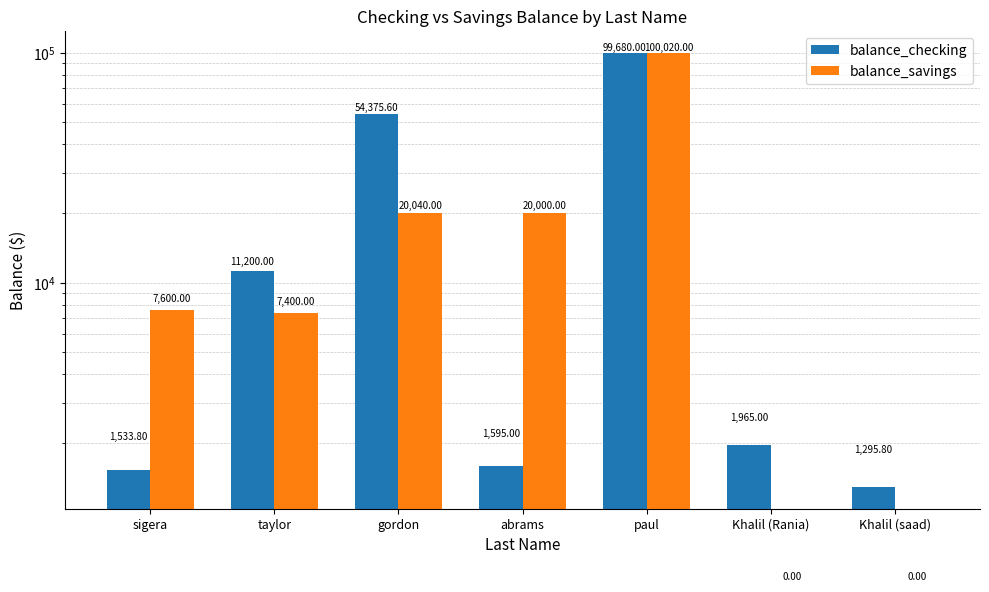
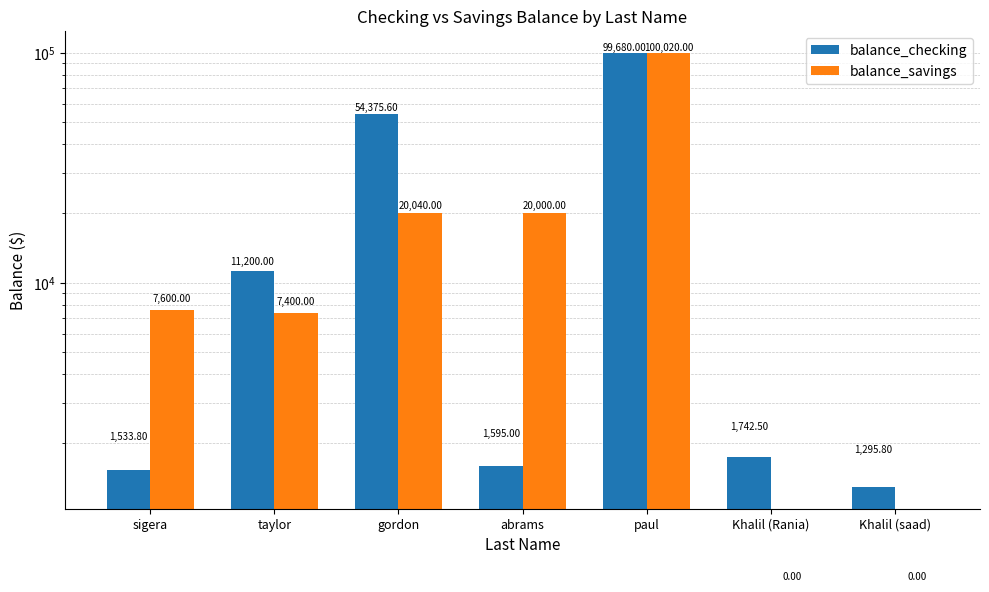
  {
    "balance_checking": {
      "taylor": "11,200.00",
      "gordon": "54,375.60",
      "paul": "99,680.00",
-     "Khalil (Rania)": "1,965.00"
+     "Khalil (Rania)": "1,742.50"
    },
    "balance_savings": {
      "sigera": "7,600.00",
      "taylor": "7,400.00",
      "gordon": "20,040.00",
      "abrams": "20,000.00",
      "paul": "100,020.00"
    }
  }
